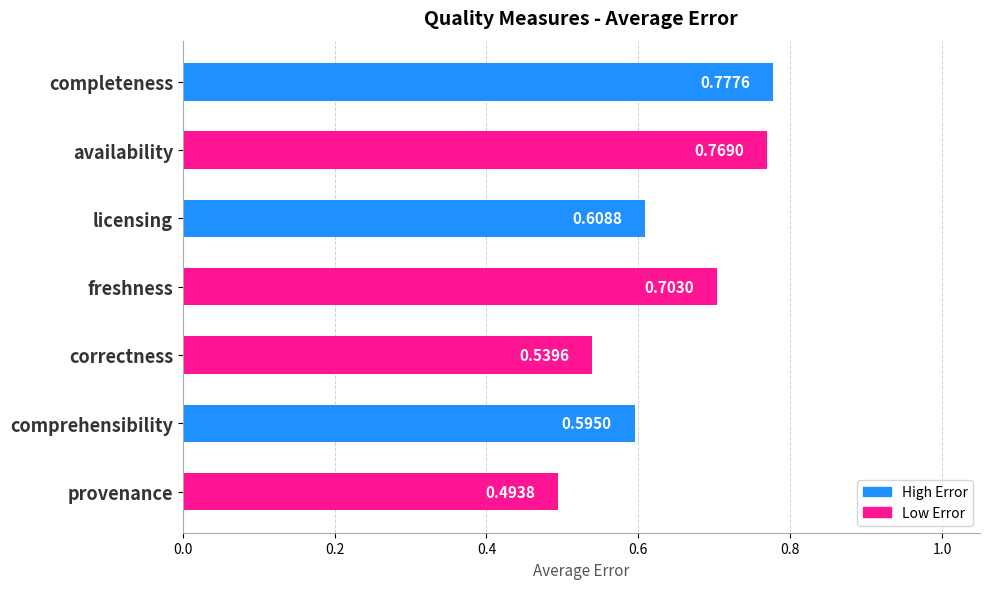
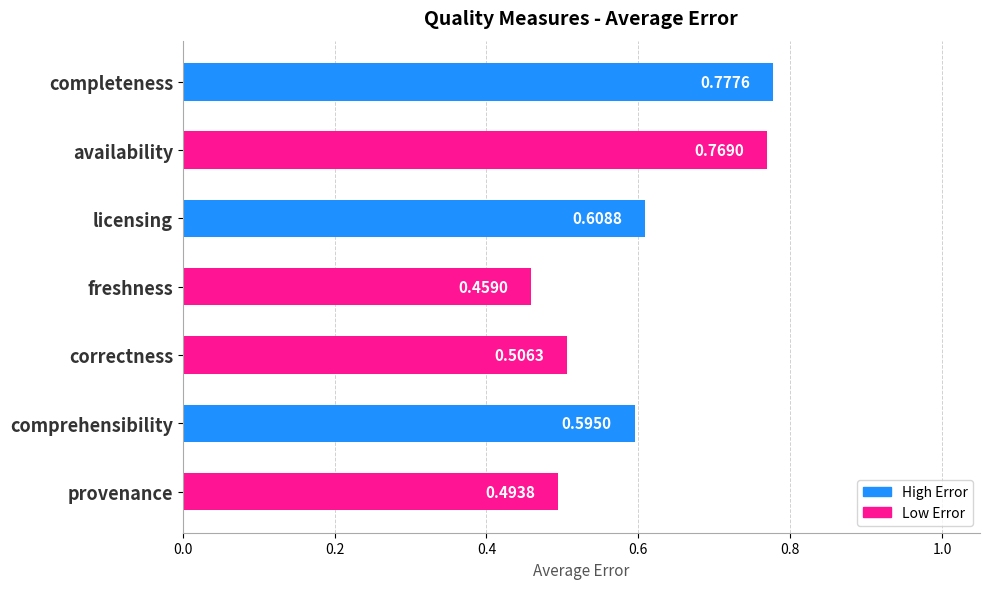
  {
    "completeness": 0.7776,
    "availability": 0.7690,
    "licensing": 0.6088,
-   "freshness": 0.7030,
-   "correctness": 0.5396,
+   "freshness": 0.4590,
+   "correctness": 0.5063,
    "comprehensibility": 0.5950,
    "provenance": 0.4938
  }
